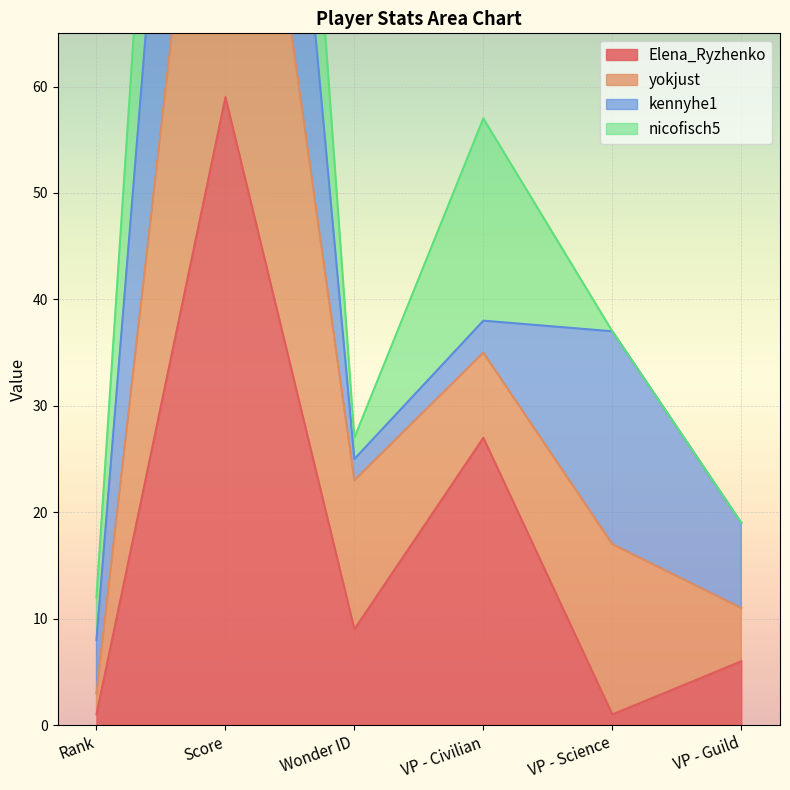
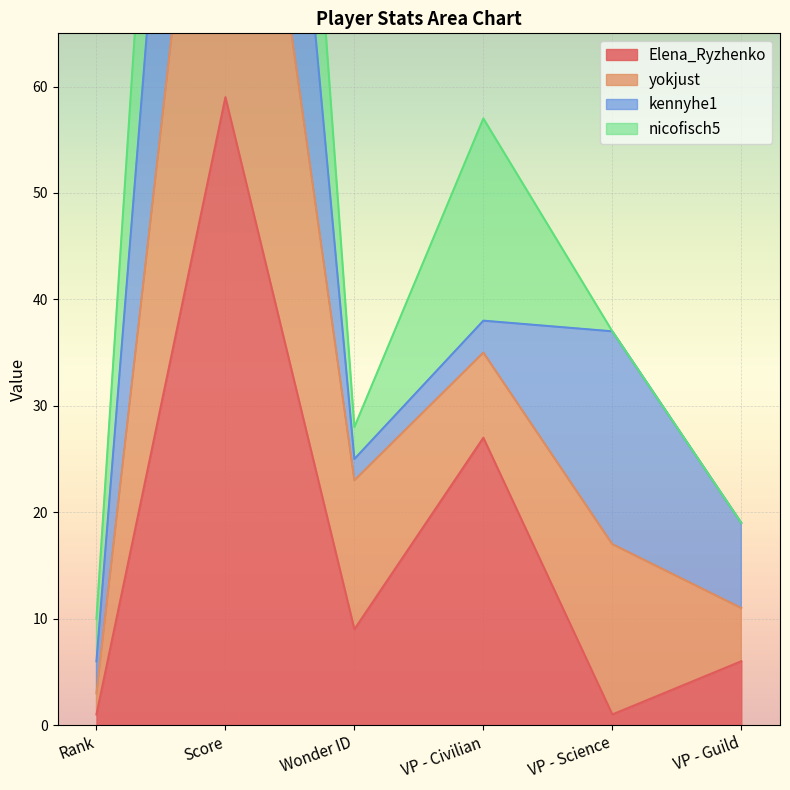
  {
    "kennyhe1": {
-     "Rank": 5,
+     "Rank": 3,
      "Wonder ID": 2,
      "VP - Civilian": 3
    },
    "nicofisch5": {
      "Rank": 4,
-     "Wonder ID": 2,
+     "Wonder ID": 3,
      "VP - Civilian": 19
    }
  }
